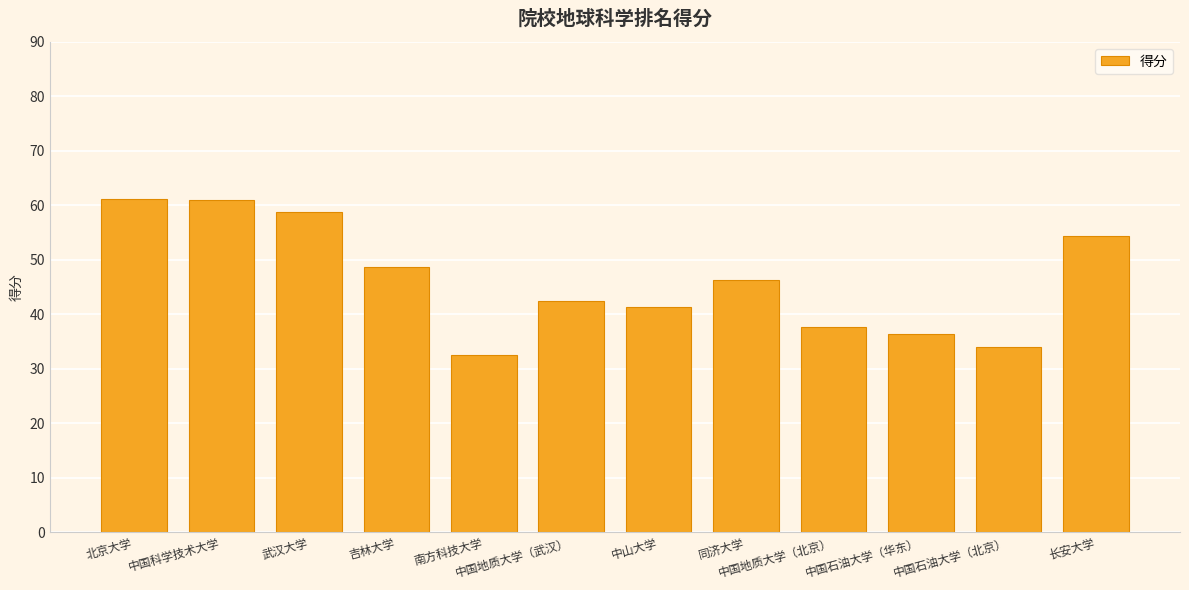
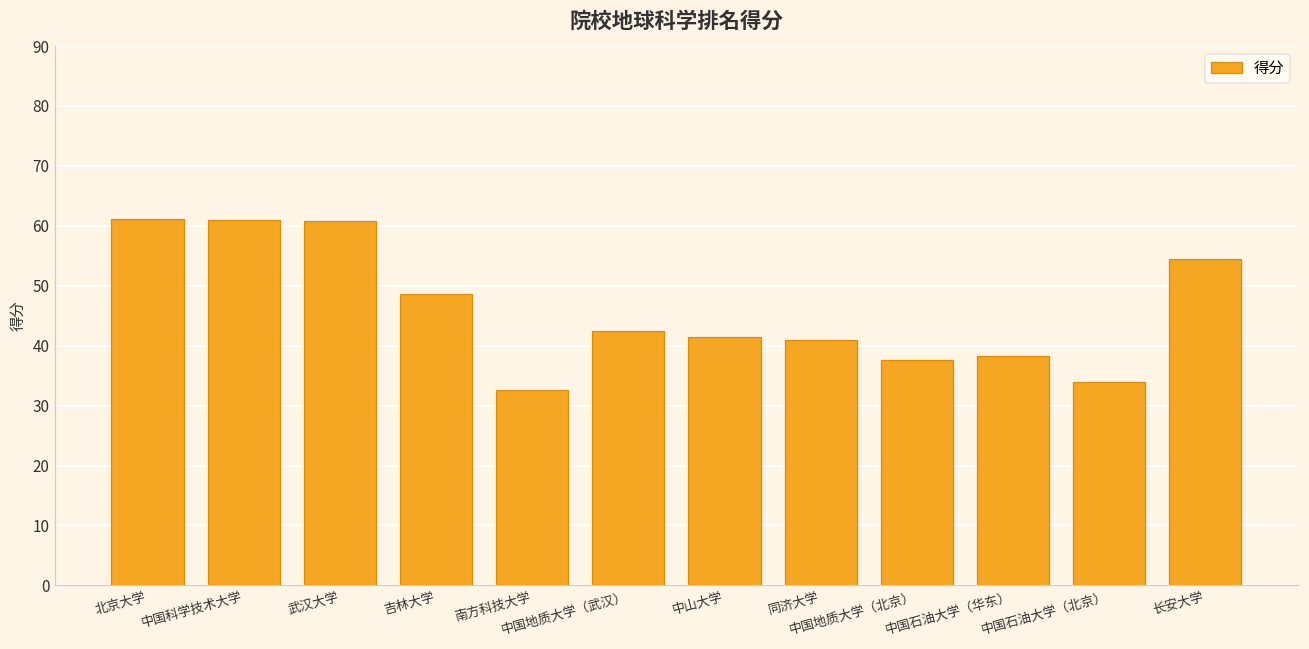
  {
    "北京大学": 61,
    "中国科学技术大学": 61,
-   "武汉大学": 59,
+   "武汉大学": 61,
    "吉林大学": 49,
    "南方科技大学": 33,
    "中国地质大学（武汉）": 43,
    "中山大学": 41,
-   "同济大学": 46,
+   "同济大学": 41,
    "中国地质大学（北京）": 38,
-   "中国石油大学（华东）": 36,
+   "中国石油大学（华东）": 38,
    "中国石油大学（北京）": 34,
    "长安大学": 54
  }
